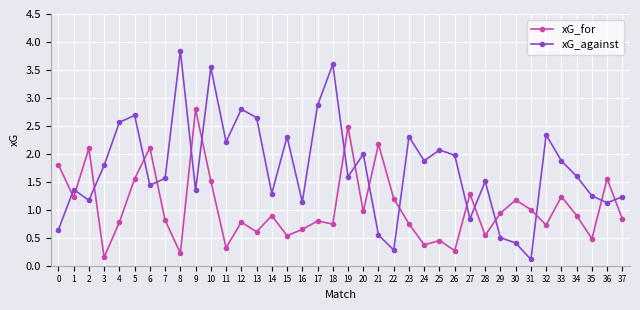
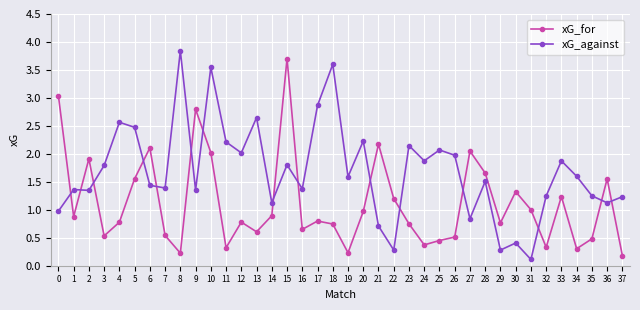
  {
    "xG_for": {
-     "0": 1.8,
-     "1": 1.2,
-     "2": 2.1,
-     "3": 0.2,
+     "0": 3.0,
+     "1": 0.9,
+     "2": 1.9,
+     "3": 0.5,
      "4": 0.8,
      "5": 1.6,
      "6": 2.1,
-     "7": 0.8,
+     "7": 0.5,
      "8": 0.2,
      "9": 2.8,
-     "10": 1.5,
+     "10": 2.0,
      "11": 0.3,
      "12": 0.8,
      "13": 0.6,
      "14": 0.9,
-     "15": 0.5,
+     "15": 3.7,
      "16": 0.6,
      "17": 0.8,
      "18": 0.7,
-     "19": 2.5,
+     "19": 0.2,
      "20": 1.0,
      "21": 2.2,
      "22": 1.2,
      "23": 0.7,
      "24": 0.4,
      "25": 0.5,
-     "26": 0.3,
-     "27": 1.3,
-     "28": 0.5,
-     "29": 0.9,
-     "30": 1.2,
+     "26": 0.5,
+     "27": 2.0,
+     "28": 1.7,
+     "29": 0.8,
+     "30": 1.3,
      "31": 1.0,
-     "32": 0.7,
+     "32": 0.3,
      "33": 1.2,
-     "34": 0.9,
+     "34": 0.3,
      "35": 0.5,
      "36": 1.6,
-     "37": 0.8
+     "37": 0.2
    },
    "xG_against": {
-     "0": 0.6,
+     "0": 1.0,
      "1": 1.4,
-     "2": 1.2,
+     "2": 1.3,
      "3": 1.8,
      "4": 2.6,
-     "5": 2.7,
+     "5": 2.5,
      "6": 1.4,
-     "7": 1.6,
+     "7": 1.4,
      "8": 3.8,
      "9": 1.4,
      "10": 3.5,
      "11": 2.2,
-     "12": 2.8,
+     "12": 2.0,
      "13": 2.6,
-     "14": 1.3,
-     "15": 2.3,
-     "16": 1.1,
+     "14": 1.1,
+     "15": 1.8,
+     "16": 1.4,
      "17": 2.9,
      "18": 3.6,
      "19": 1.6,
-     "20": 2.0,
-     "21": 0.5,
+     "20": 2.2,
+     "21": 0.7,
      "22": 0.3,
-     "23": 2.3,
+     "23": 2.1,
      "24": 1.9,
      "25": 2.1,
      "26": 2.0,
      "27": 0.8,
      "28": 1.5,
-     "29": 0.5,
+     "29": 0.3,
      "30": 0.4,
      "31": 0.1,
-     "32": 2.3,
+     "32": 1.2,
      "33": 1.9,
      "34": 1.6,
      "35": 1.2,
      "36": 1.1,
      "37": 1.2
    }
  }
